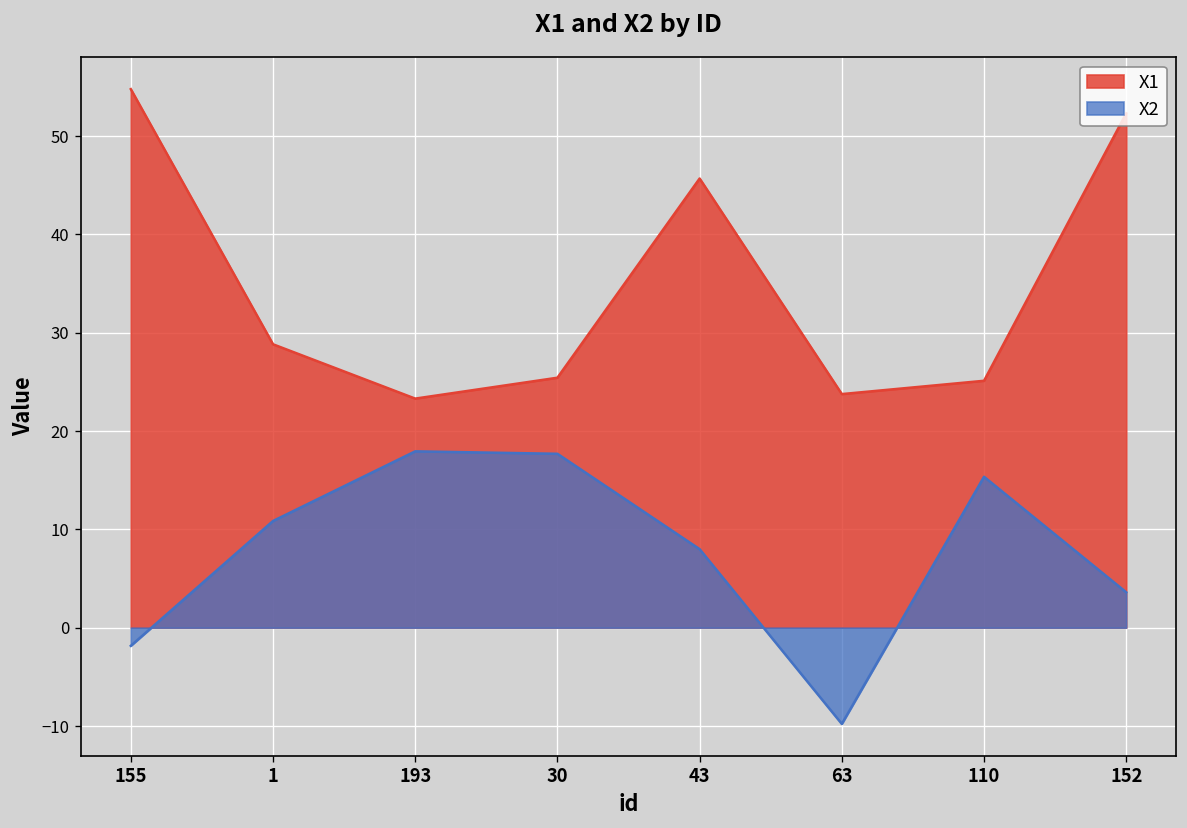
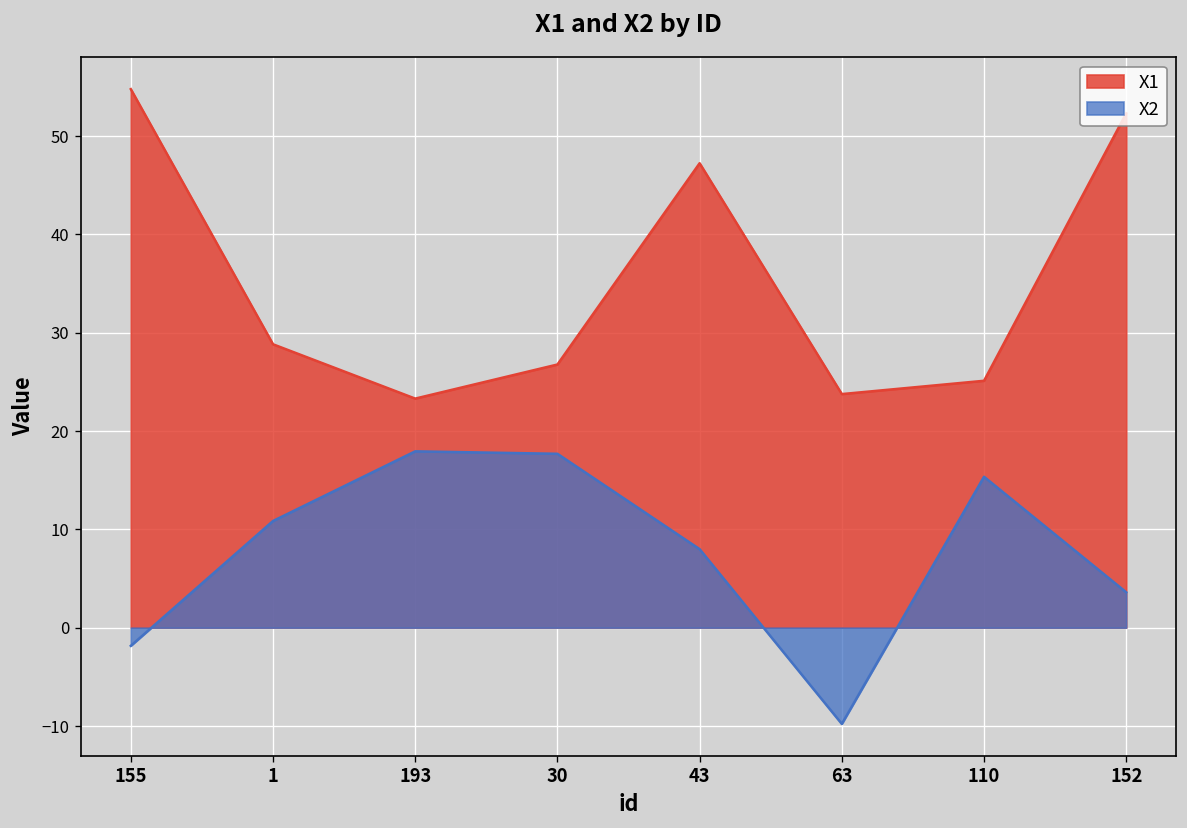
  {
    "X1": {
      "155": 55,
      "1": 29,
      "193": 23,
-     "30": 25,
-     "43": 46,
+     "30": 27,
+     "43": 47,
      "63": 24,
      "110": 25
    }
  }
